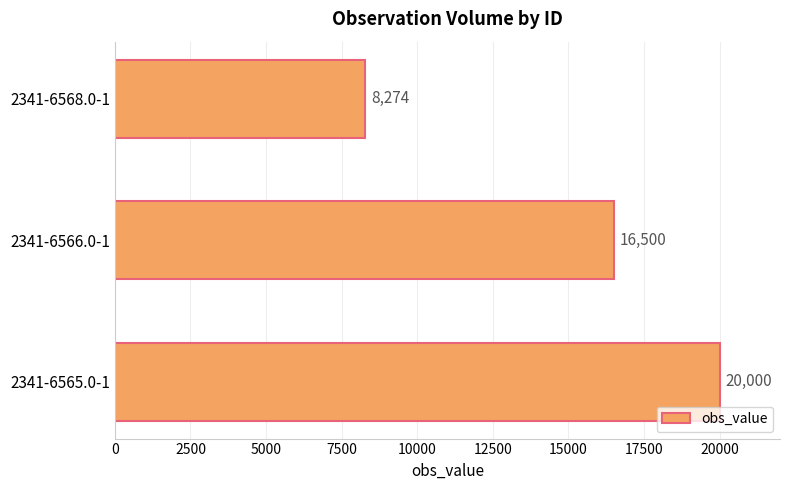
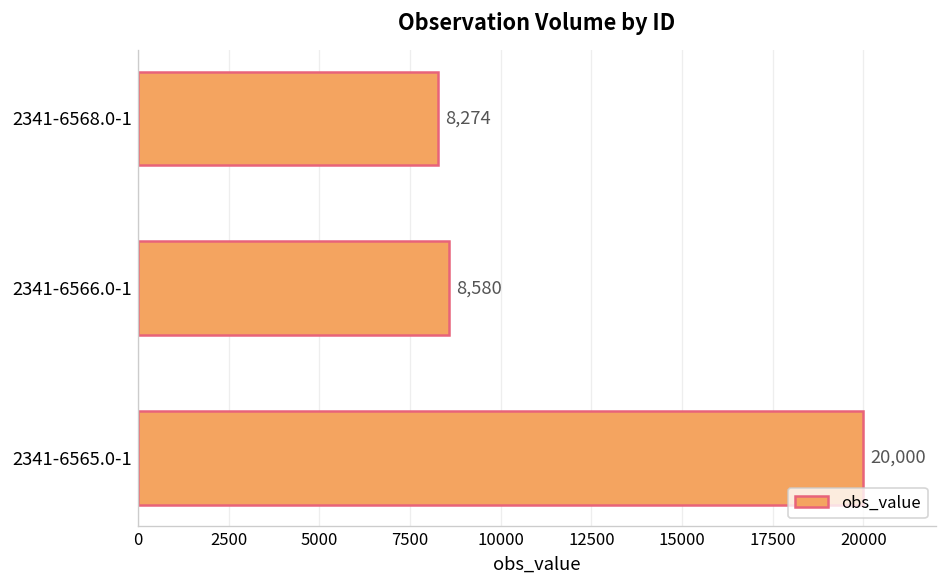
  {
    "2341-6568.0-1": "8,274",
-   "2341-6566.0-1": "16,500",
+   "2341-6566.0-1": "8,580",
    "2341-6565.0-1": "20,000"
  }
